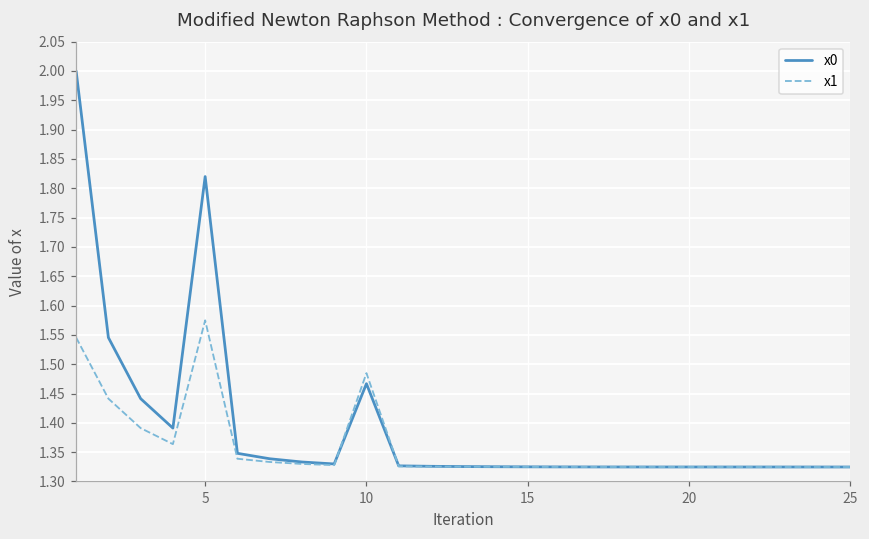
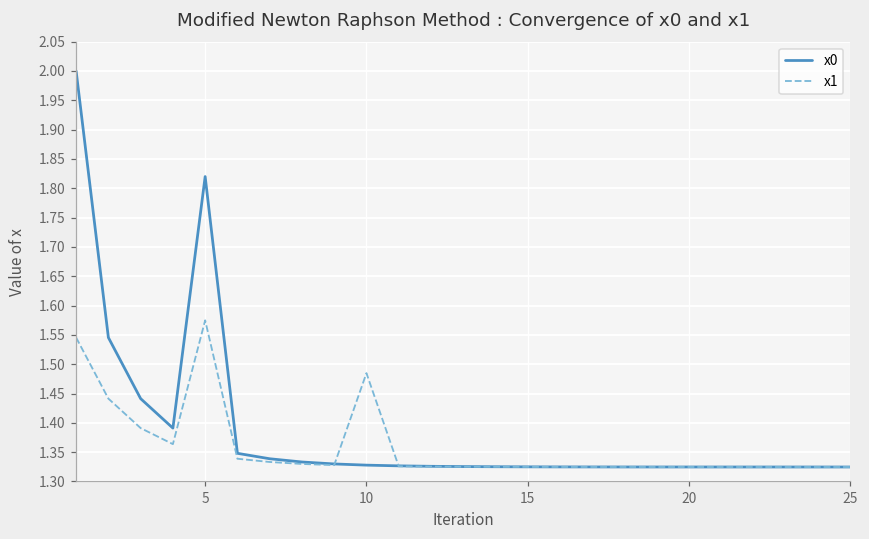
  {
    "x0": {
      "5": 1.82,
-     "10": 1.47
+     "10": 1.33
    },
    "x1": {
      "5": 1.57,
      "10": 1.48
    }
  }
